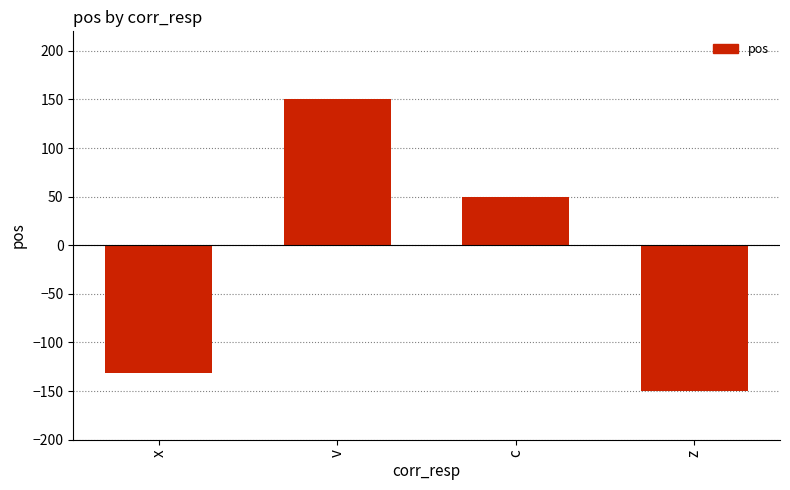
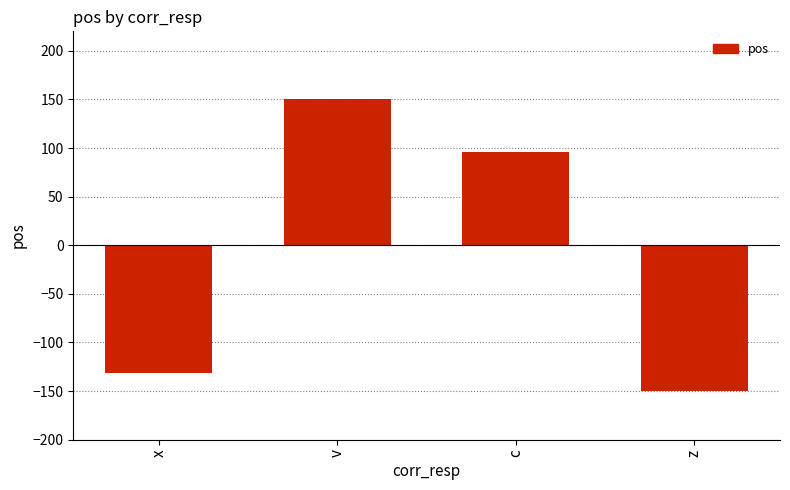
  {
    "x": -130,
    "v": 150,
-   "c": 50,
+   "c": 100,
    "z": -150
  }
